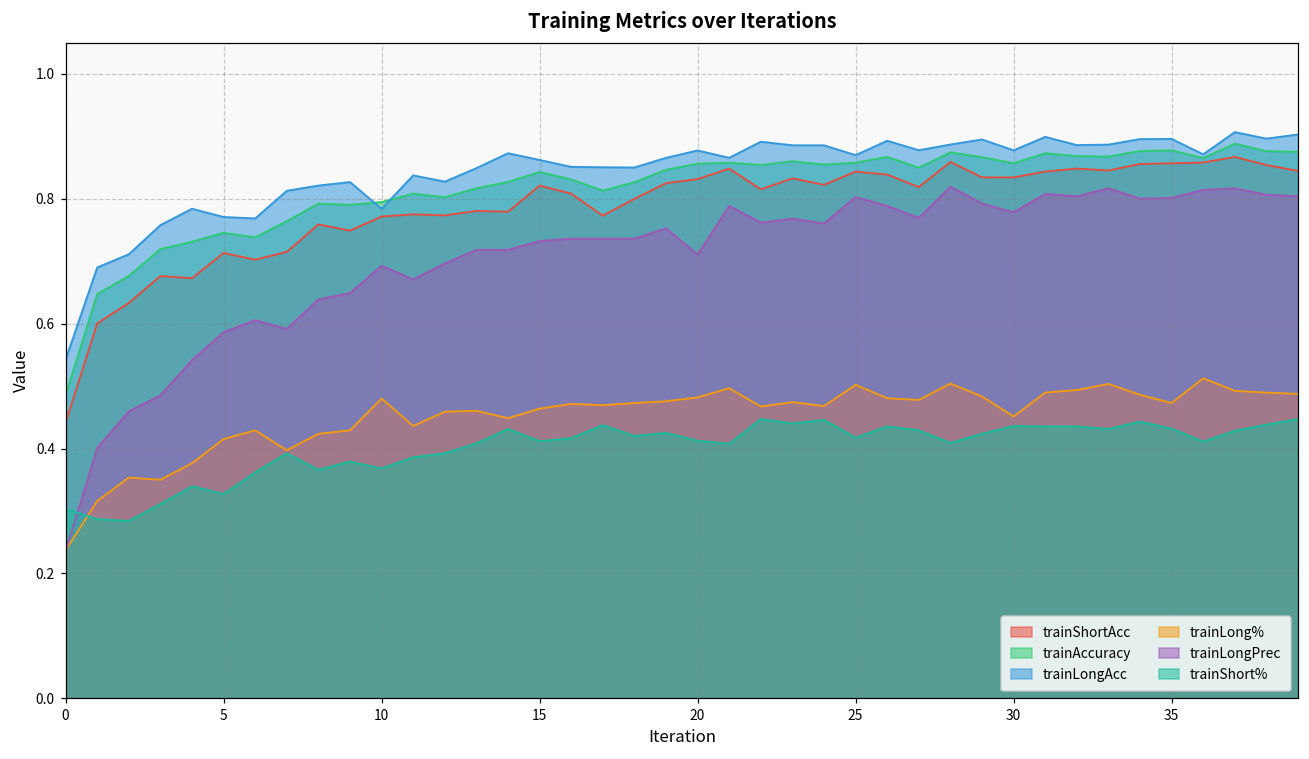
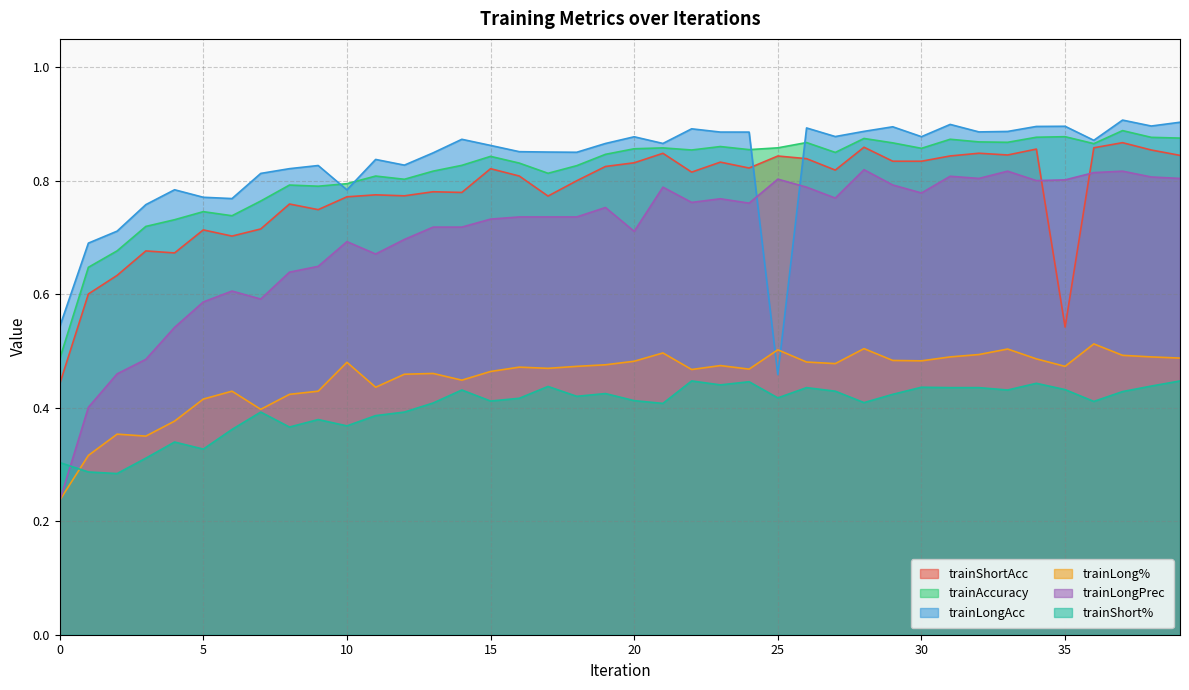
  {
    "trainShortAcc": {
      "0": 0.44,
      "5": 0.71,
      "10": 0.77,
      "15": 0.82,
      "20": 0.83,
      "25": 0.84,
      "30": 0.83,
-     "35": 0.86
+     "35": 0.54
    },
    "trainLongAcc": {
      "0": 0.54,
      "5": 0.77,
      "10": 0.78,
      "15": 0.86,
      "20": 0.88,
-     "25": 0.87,
+     "25": 0.46,
      "30": 0.88,
      "35": 0.90
    },
    "trainLong%": {
      "5": 0.42,
      "10": 0.48,
      "15": 0.46,
      "20": 0.48,
      "25": 0.50,
-     "30": 0.45,
+     "30": 0.48,
      "35": 0.47
    },
    "trainLongPrec": {
      "5": 0.59,
      "10": 0.69,
      "15": 0.73,
      "20": 0.71,
      "25": 0.80,
      "30": 0.78,
      "35": 0.80
    }
  }
